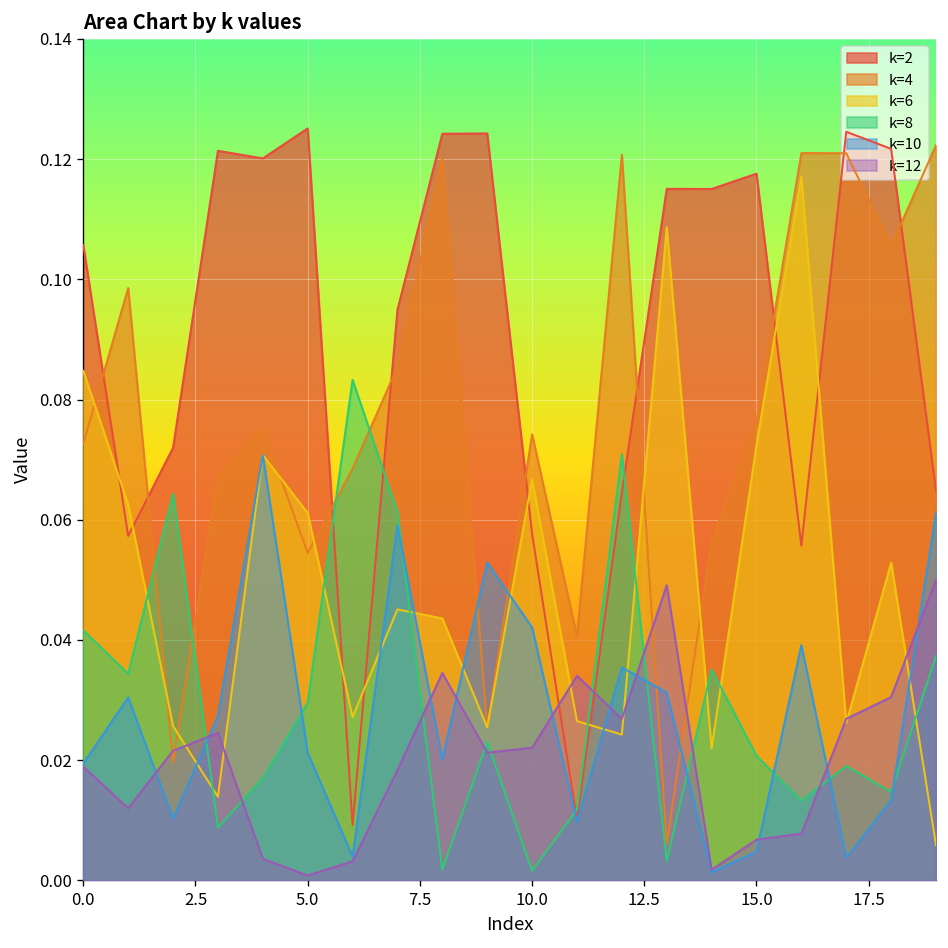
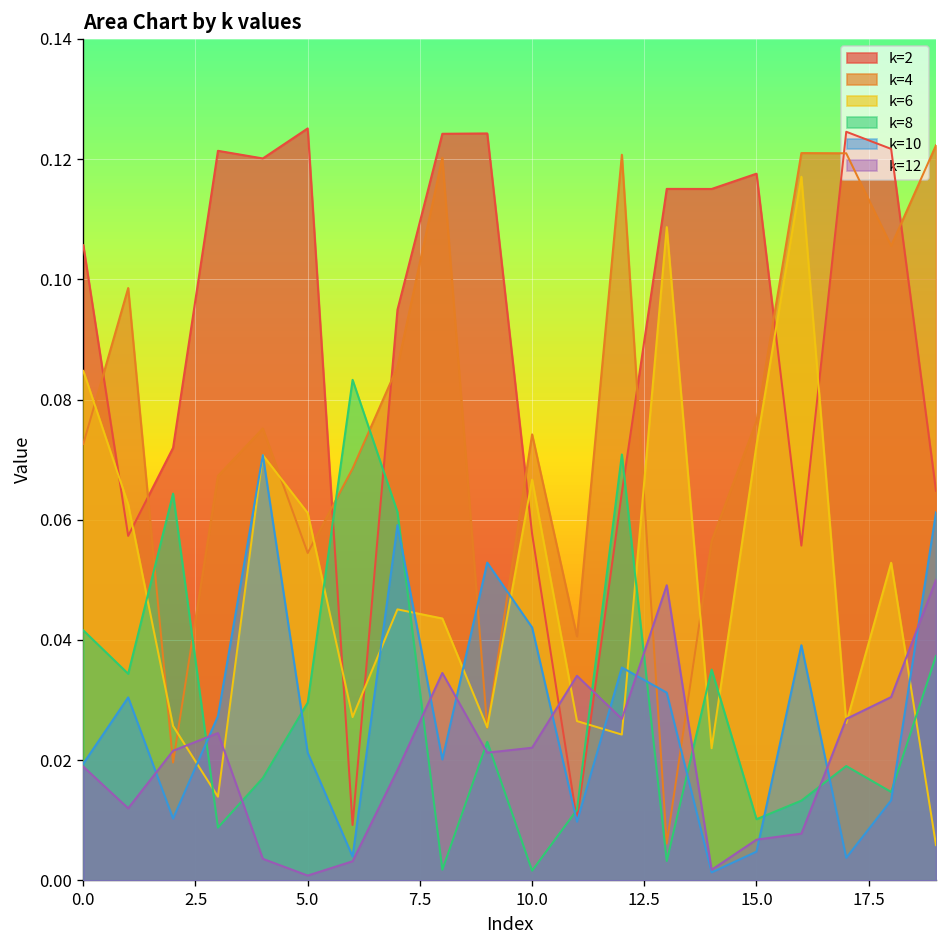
  {
    "k=6": {
      "0.0": 0.085,
      "5.0": 0.061,
      "10.0": 0.067,
      "15.0": 0.072
    },
    "k=8": {
      "0.0": 0.042,
      "5.0": 0.030,
      "10.0": 0.002,
-     "15.0": 0.021
+     "15.0": 0.010
    },
    "k=10": {
      "5.0": 0.021,
      "10.0": 0.042,
      "15.0": 0.005
    },
    "k=12": {
      "5.0": 0.001,
      "10.0": 0.022,
      "15.0": 0.007
    }
  }
